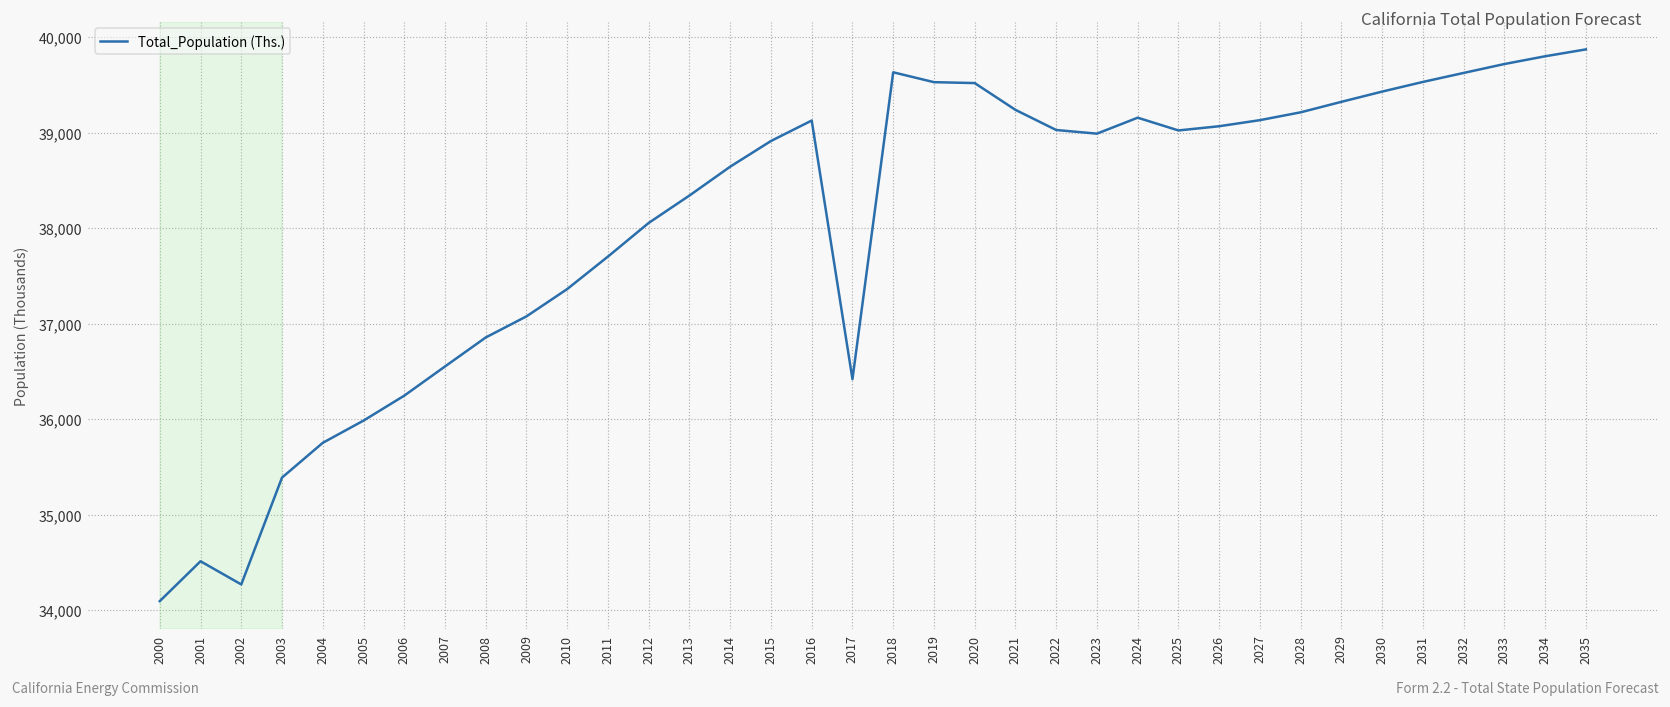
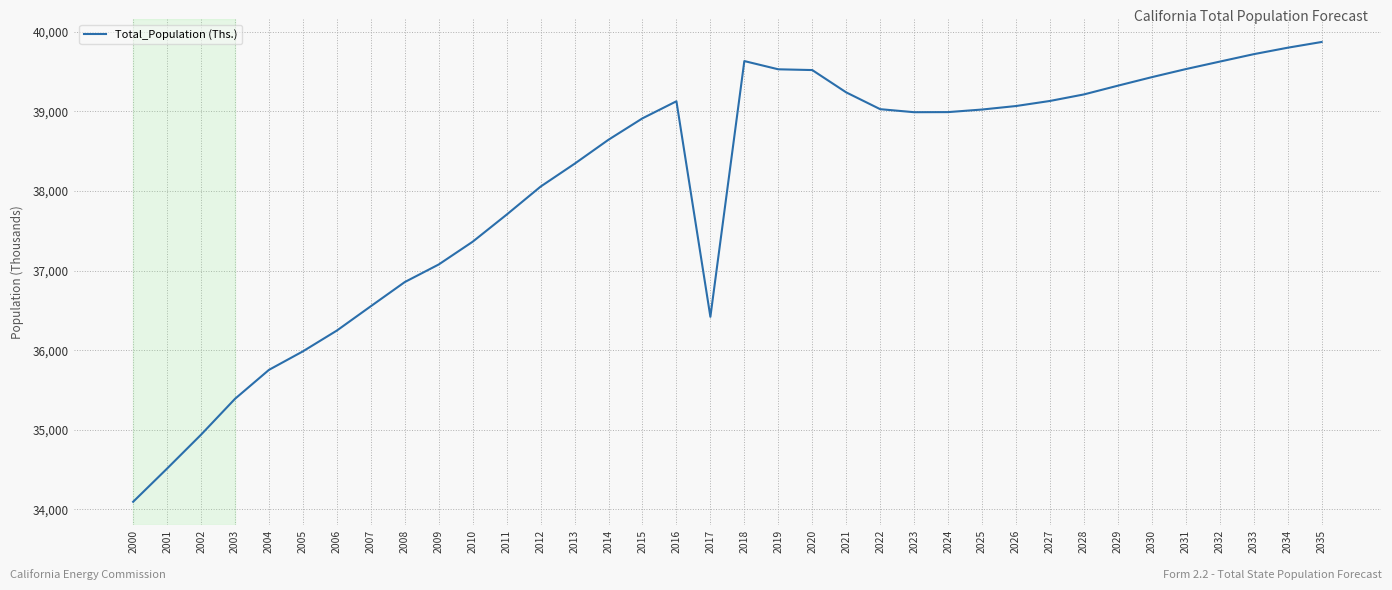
  {
    "2000": "34,100",
    "2001": "34,500",
-   "2002": "34,300",
+   "2002": "34,900",
    "2003": "35,400",
    "2004": "35,800",
    "2005": "36,000",
    "2006": "36,200",
    "2007": "36,600",
    "2008": "36,900",
    "2009": "37,100",
    "2010": "37,400",
    "2011": "37,700",
    "2012": "38,100",
    "2013": "38,300",
    "2014": "38,600",
    "2015": "38,900",
    "2016": "39,100",
    "2017": "36,400",
    "2018": "39,600",
    "2019": "39,500",
    "2020": "39,500",
    "2021": "39,200",
    "2022": "39,000",
    "2023": "39,000",
-   "2024": "39,200",
+   "2024": "39,000",
    "2025": "39,000",
    "2026": "39,100",
    "2027": "39,100",
    "2028": "39,200",
    "2029": "39,300",
    "2030": "39,400",
    "2031": "39,500",
    "2032": "39,600",
    "2033": "39,700",
    "2034": "39,800",
    "2035": "39,900"
  }
